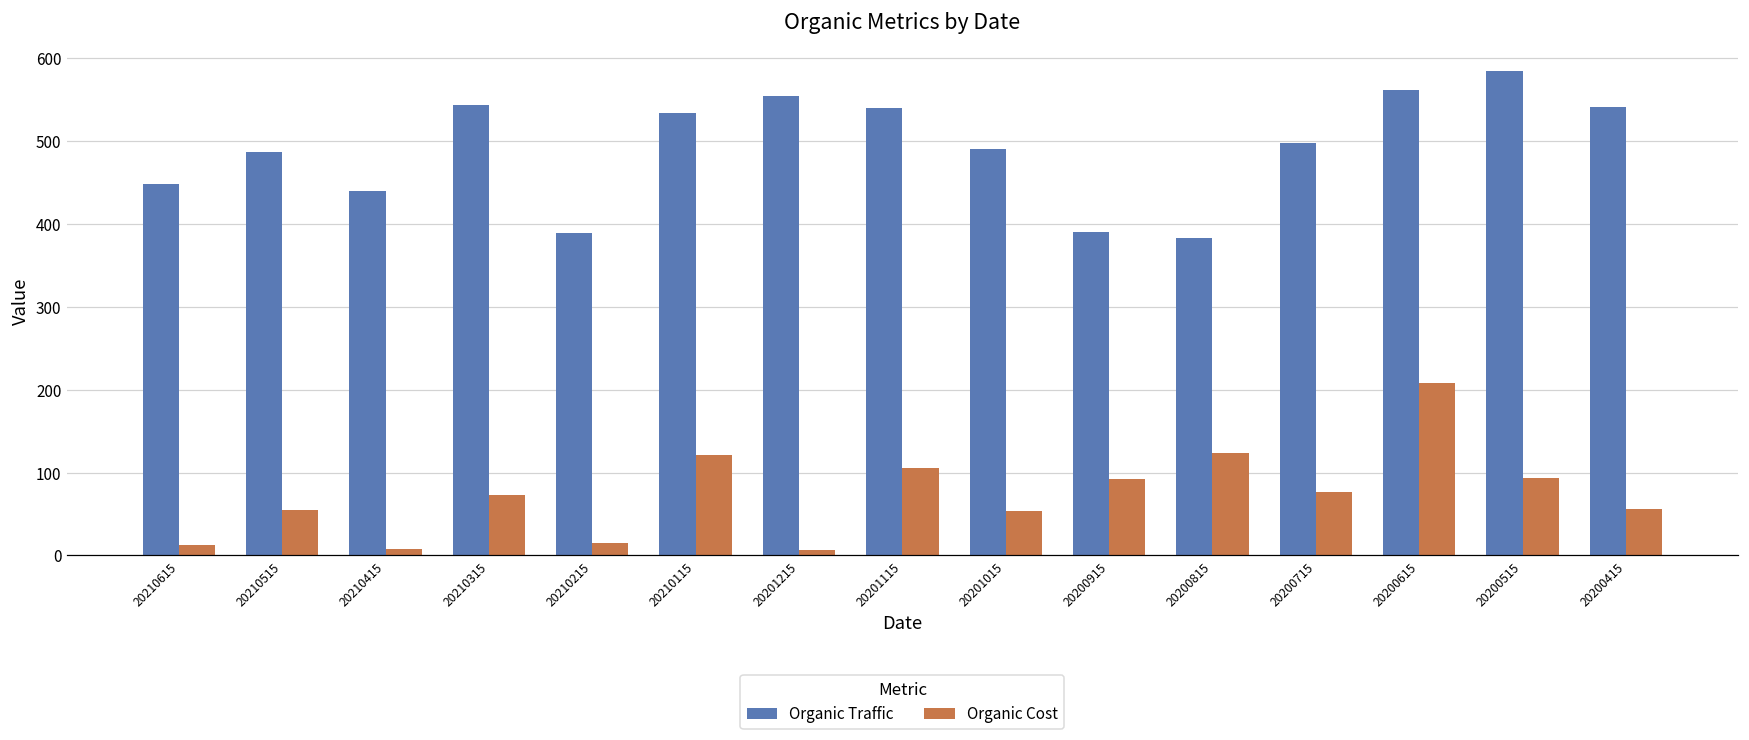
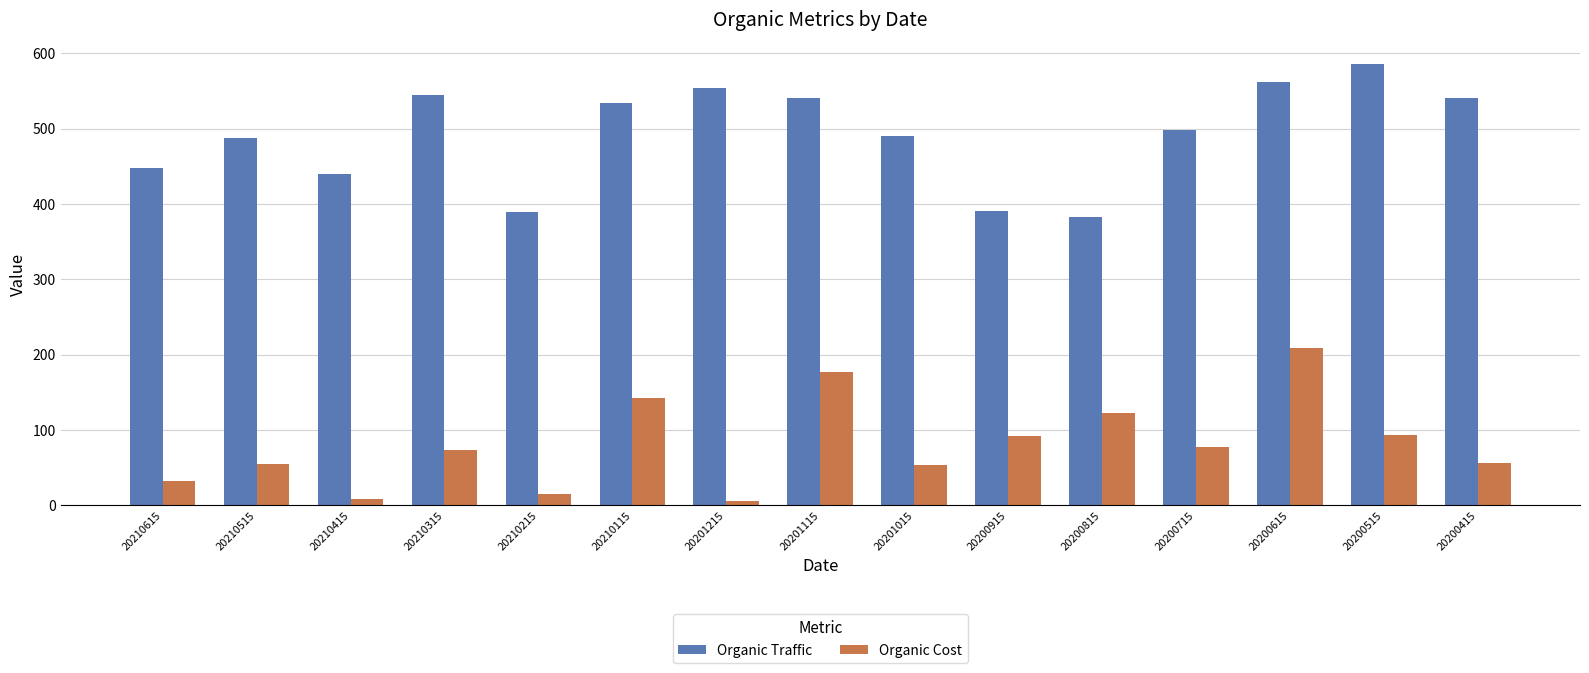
  {
    "Organic Traffic": {
      "20210615": 450,
      "20210515": 490,
      "20210415": 440,
      "20210315": 540,
      "20210215": 390,
      "20210115": 530,
      "20201215": 550,
      "20201115": 540,
      "20201015": 490,
      "20200915": 390,
      "20200815": 380,
      "20200715": 500,
      "20200615": 560,
      "20200515": 590,
      "20200415": 540
    },
    "Organic Cost": {
-     "20210615": 10,
+     "20210615": 30,
      "20210515": 60,
      "20210415": 10,
      "20210315": 70,
      "20210215": 20,
-     "20210115": 120,
+     "20210115": 140,
      "20201215": 10,
-     "20201115": 110,
+     "20201115": 180,
      "20201015": 50,
      "20200915": 90,
      "20200815": 120,
      "20200715": 80,
      "20200615": 210,
      "20200515": 90,
      "20200415": 60
    }
  }
